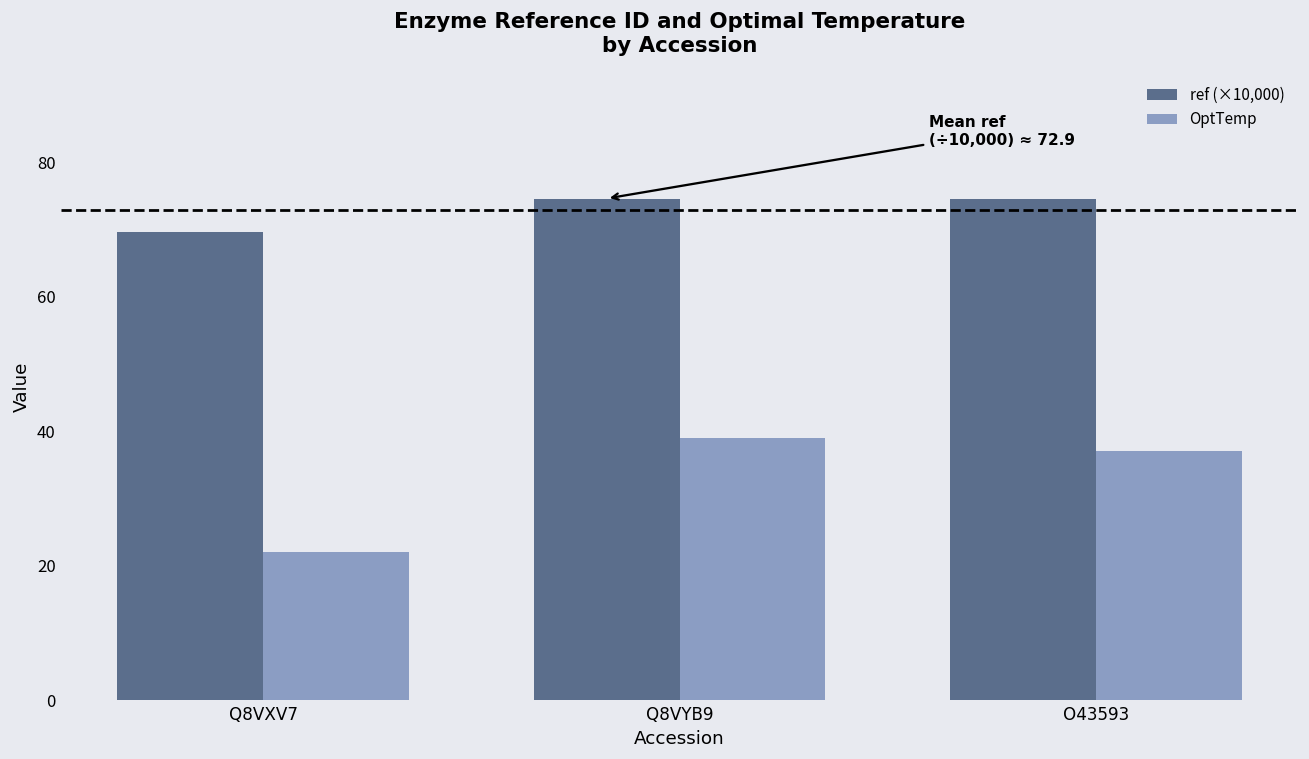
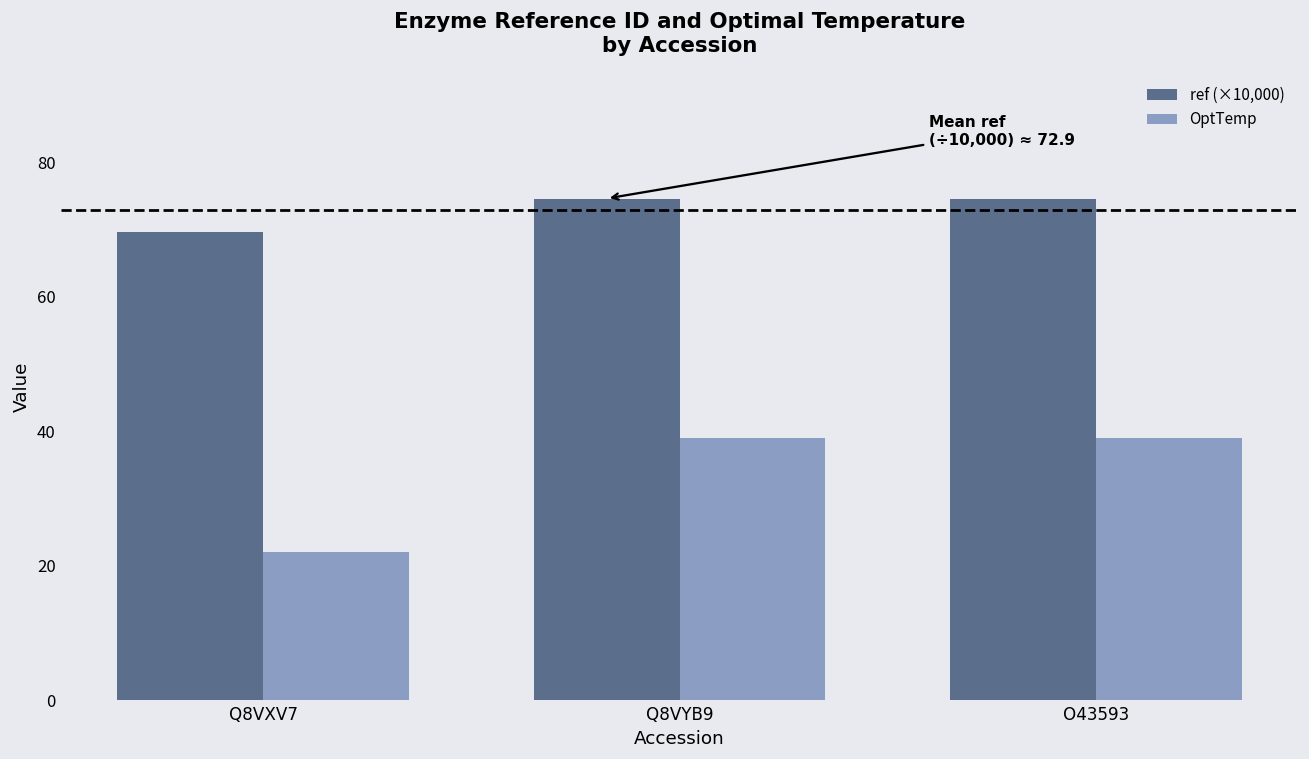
  {
    "ref (×10,000)": {
      "Q8VXV7": 70,
      "Q8VYB9": 75
    },
    "OptTemp": {
      "Q8VXV7": 22,
      "Q8VYB9": 39,
-     "O43593": 37
+     "O43593": 39
    }
  }
